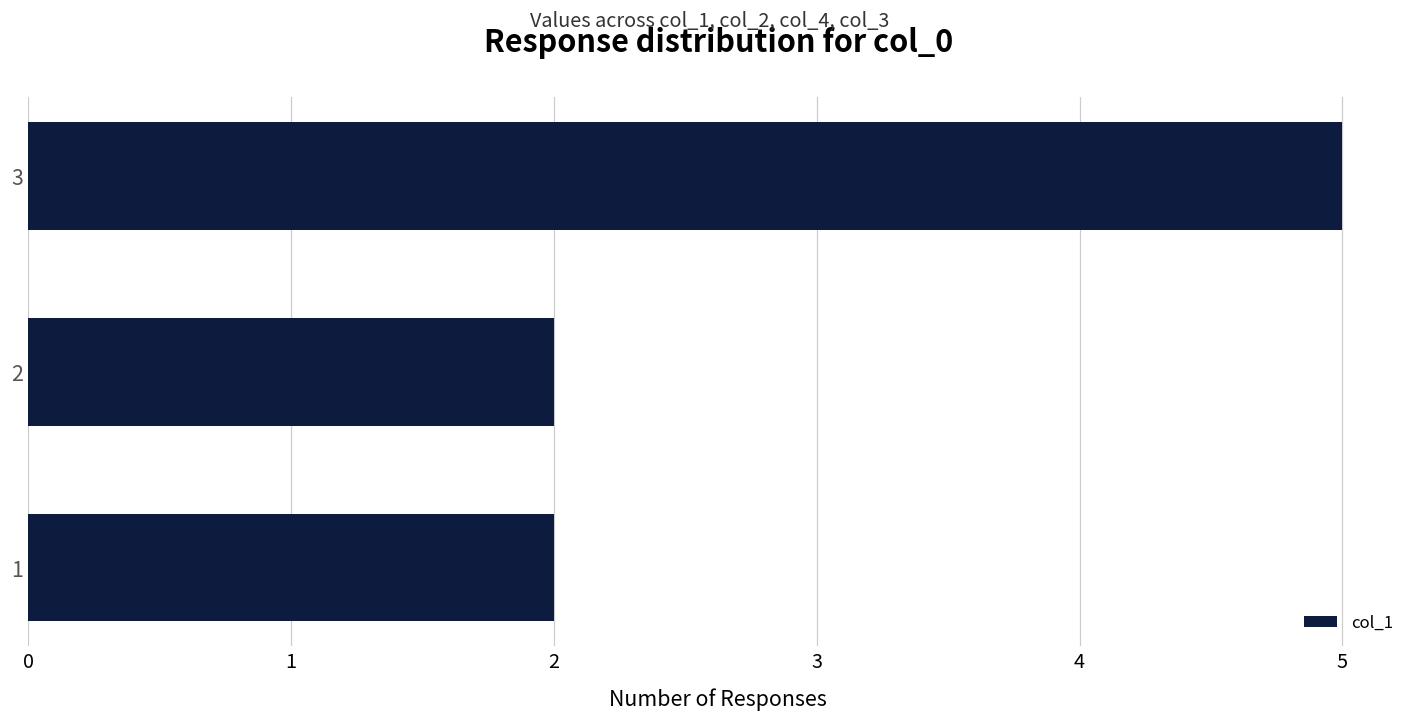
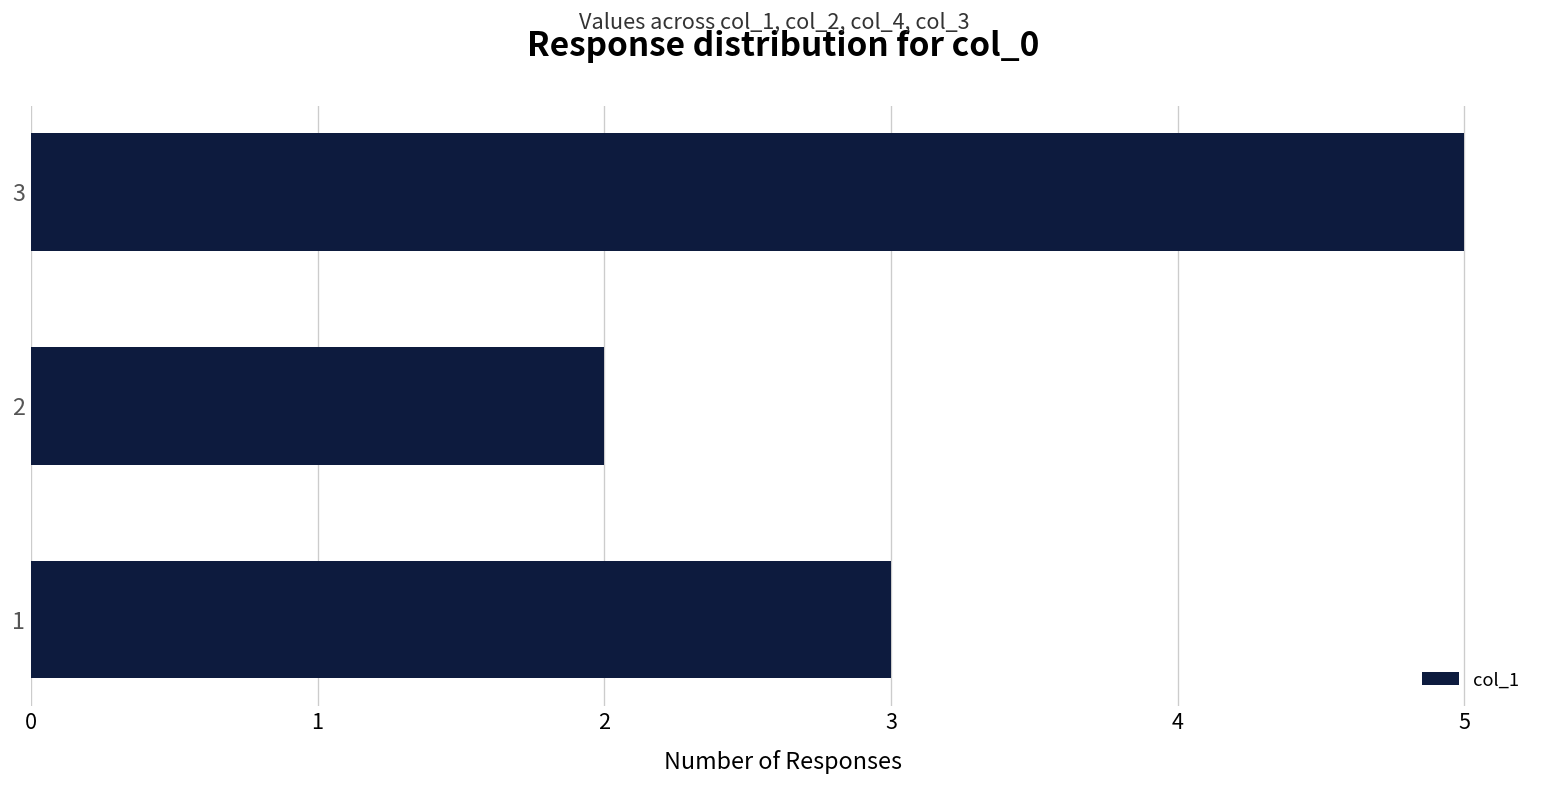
  {
    "3": 5,
    "2": 2,
-   "1": 2
+   "1": 3
  }
